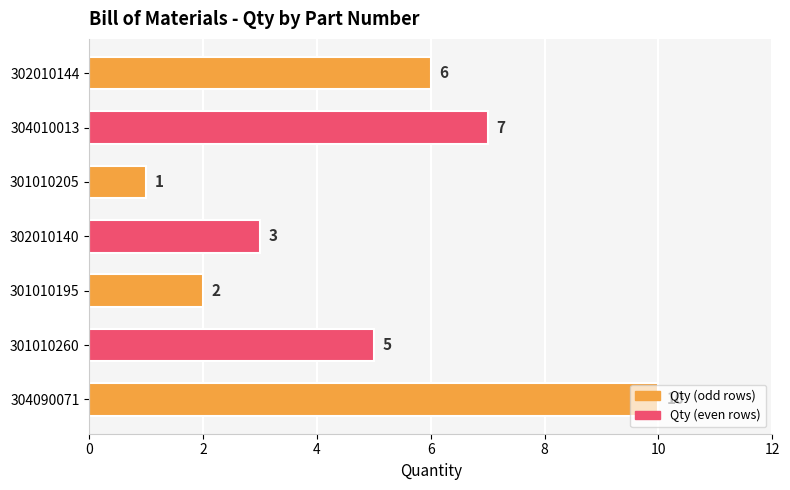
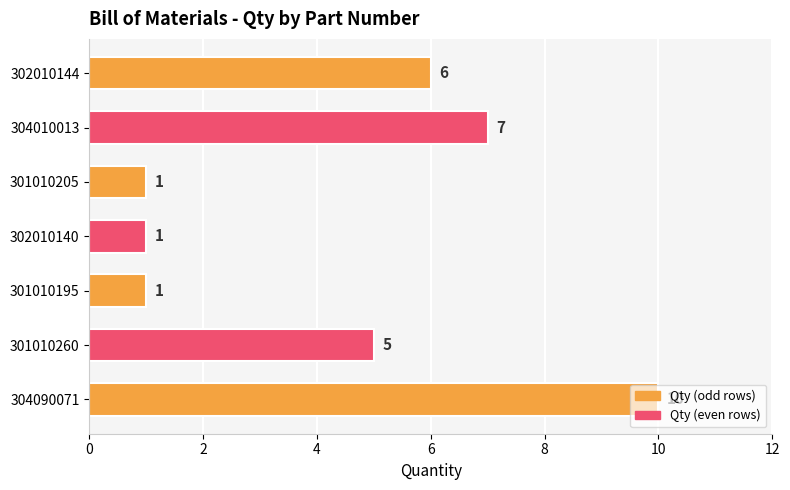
  {
    "302010144": 6,
    "304010013": 7,
    "301010205": 1,
-   "302010140": 3,
-   "301010195": 2,
+   "302010140": 1,
+   "301010195": 1,
    "301010260": 5
  }
